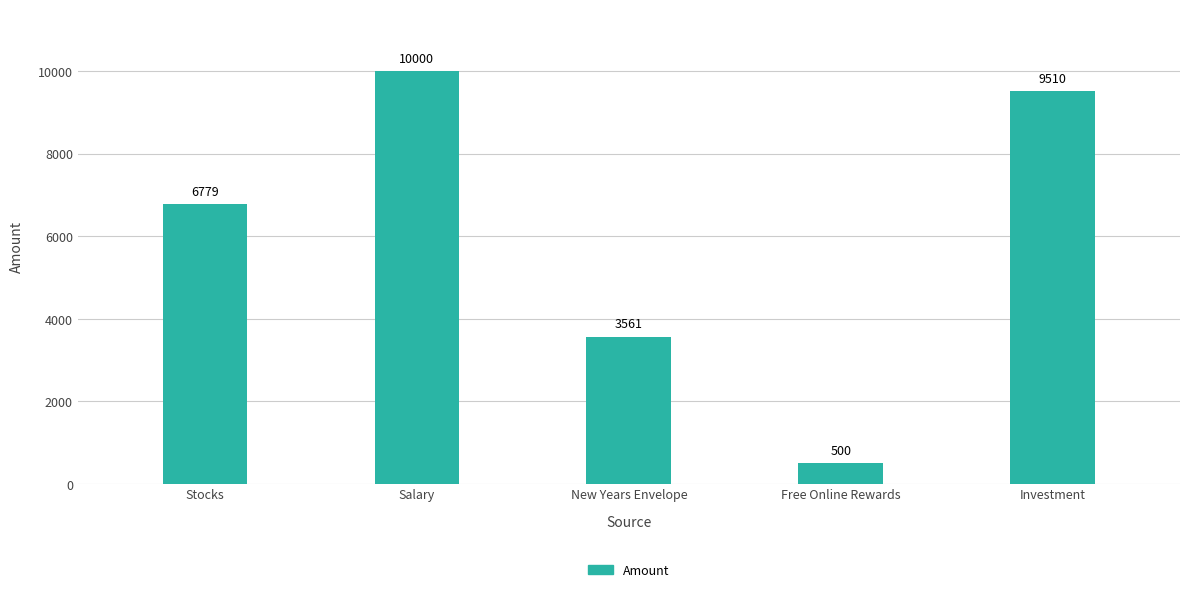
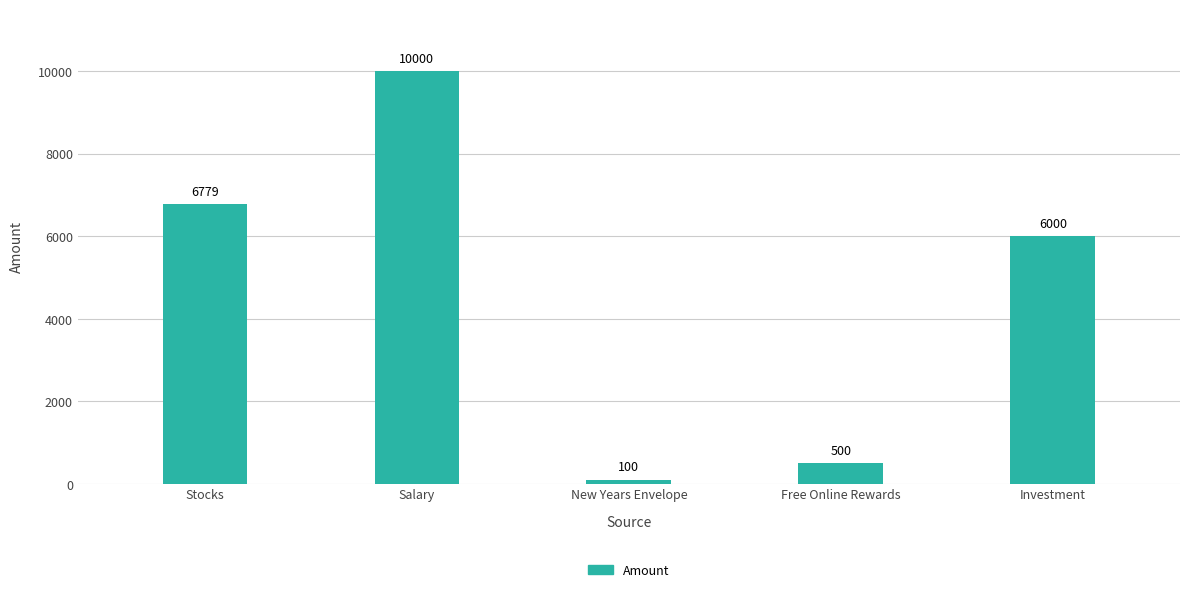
  {
    "Stocks": 6779,
    "Salary": 10000,
-   "New Years Envelope": 3561,
+   "New Years Envelope": 100,
    "Free Online Rewards": 500,
-   "Investment": 9510
+   "Investment": 6000
  }
